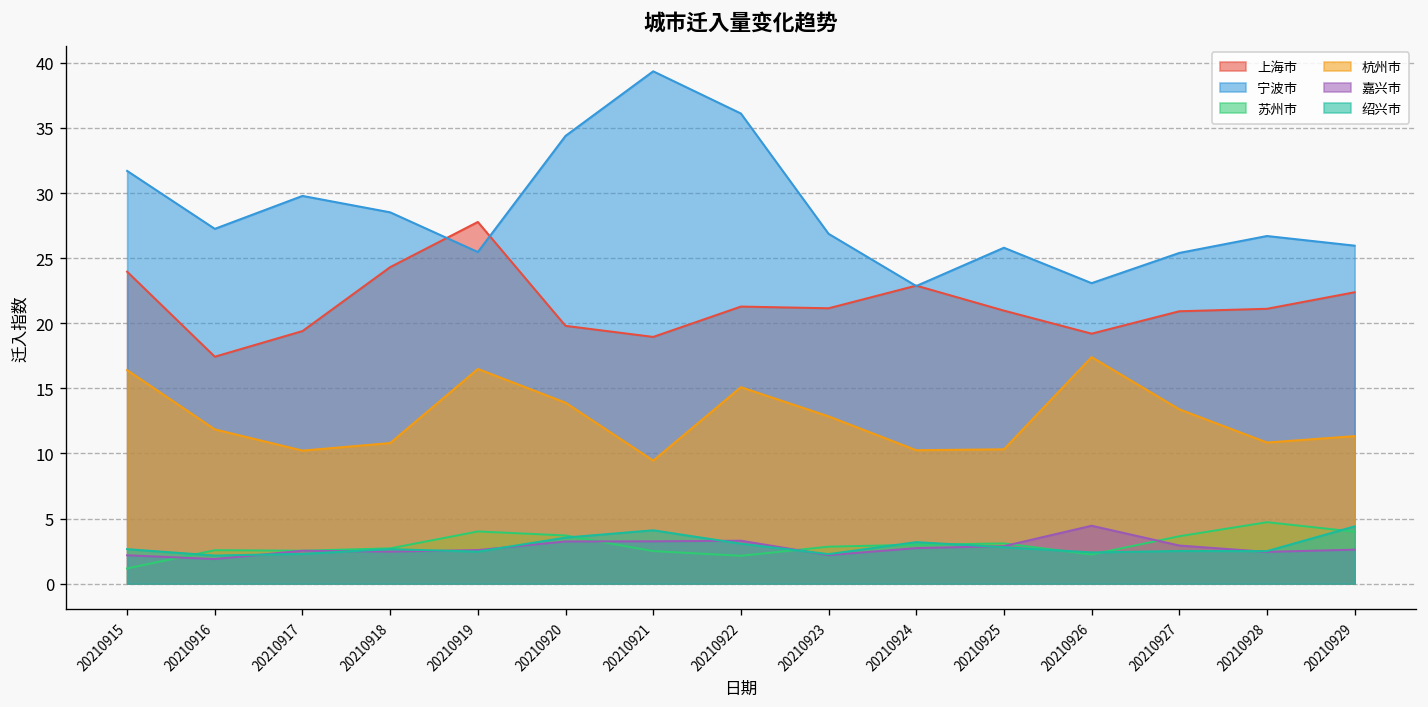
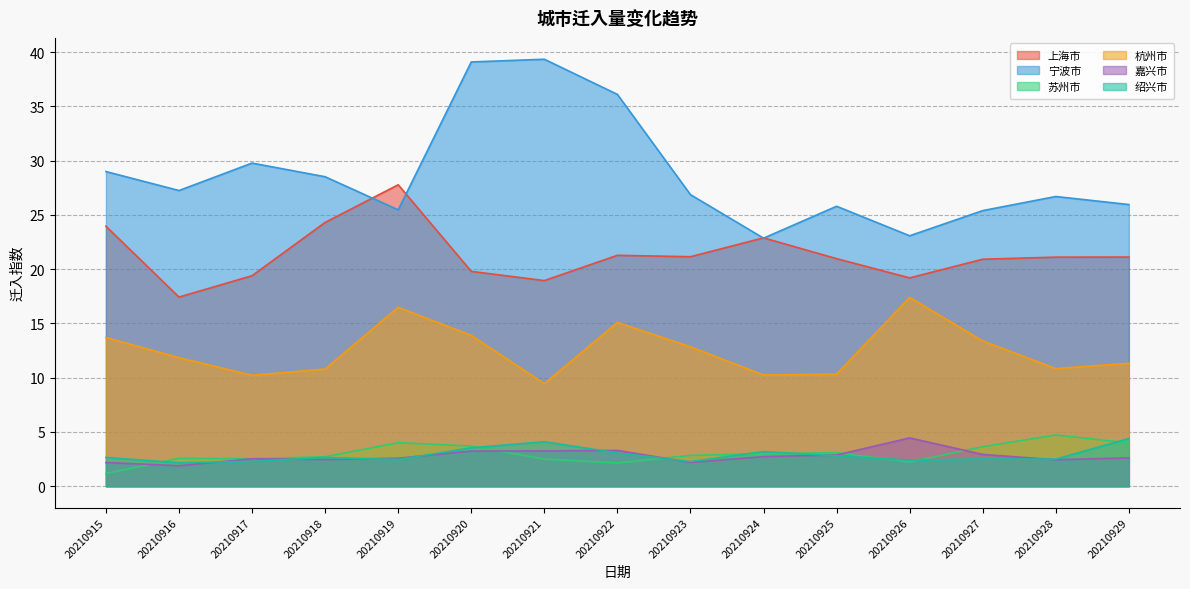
  {
    "上海市": {
      "20210915": 24.0,
      "20210916": 17.4,
      "20210917": 19.4,
      "20210918": 24.3,
      "20210919": 27.8,
      "20210920": 19.8,
      "20210921": 19.0,
      "20210922": 21.3,
      "20210923": 21.2,
      "20210925": 21.0,
      "20210926": 19.2,
      "20210927": 20.9,
      "20210928": 21.1,
-     "20210929": 22.4
+     "20210929": 21.1
    },
    "宁波市": {
-     "20210915": 31.7,
+     "20210915": 29.0,
      "20210916": 27.3,
      "20210917": 29.8,
      "20210918": 28.5,
      "20210919": 25.5,
-     "20210920": 34.4,
+     "20210920": 39.1,
      "20210921": 39.4,
      "20210922": 36.1,
      "20210923": 26.9,
      "20210925": 25.8,
      "20210926": 23.1,
      "20210927": 25.4,
      "20210928": 26.7,
      "20210929": 26.0
    },
    "杭州市": {
-     "20210915": 16.4,
+     "20210915": 13.7,
      "20210916": 11.9,
      "20210917": 10.2,
      "20210918": 10.8,
      "20210919": 16.5,
      "20210920": 13.9,
      "20210921": 9.5,
      "20210922": 15.1,
      "20210923": 12.9,
      "20210924": 10.3,
      "20210925": 10.3,
      "20210926": 17.4,
      "20210927": 13.4,
      "20210928": 10.8,
      "20210929": 11.3
    },
    "嘉兴市": {
      "20210915": 2.2,
      "20210916": 1.9,
      "20210920": 3.2,
      "20210921": 3.3,
      "20210924": 2.7,
      "20210926": 4.5,
      "20210927": 2.9,
      "20210929": 2.6
    }
  }
